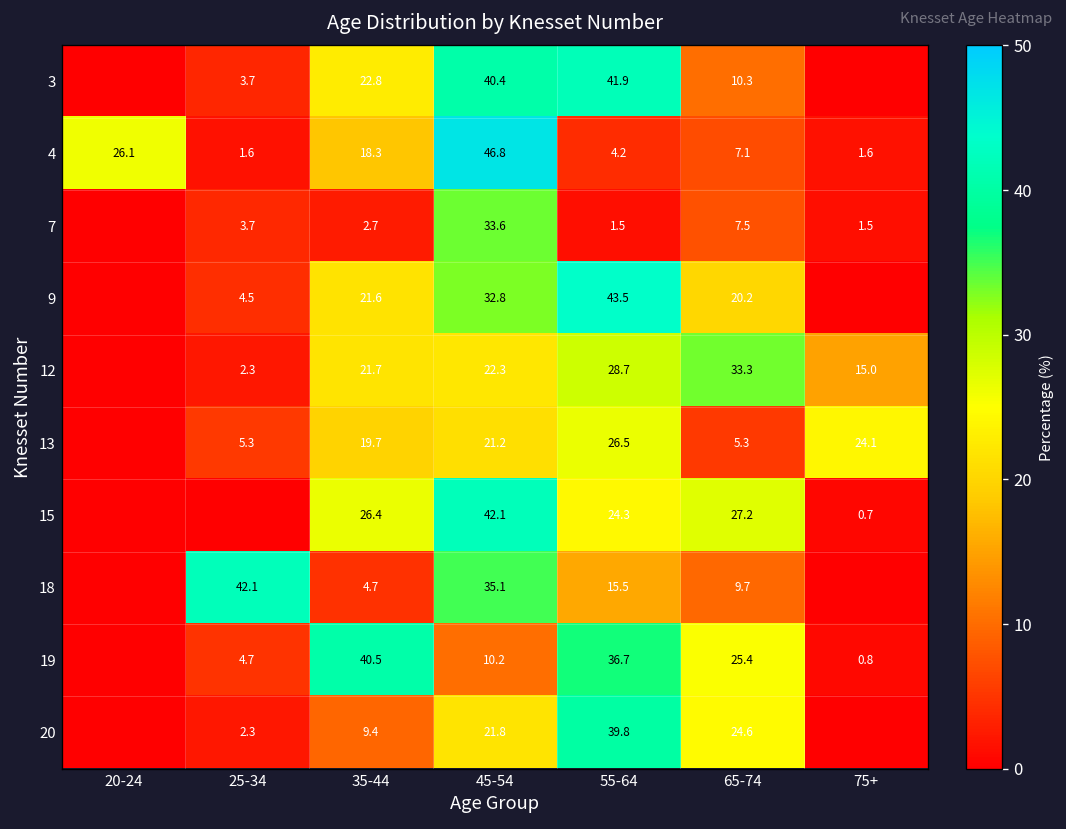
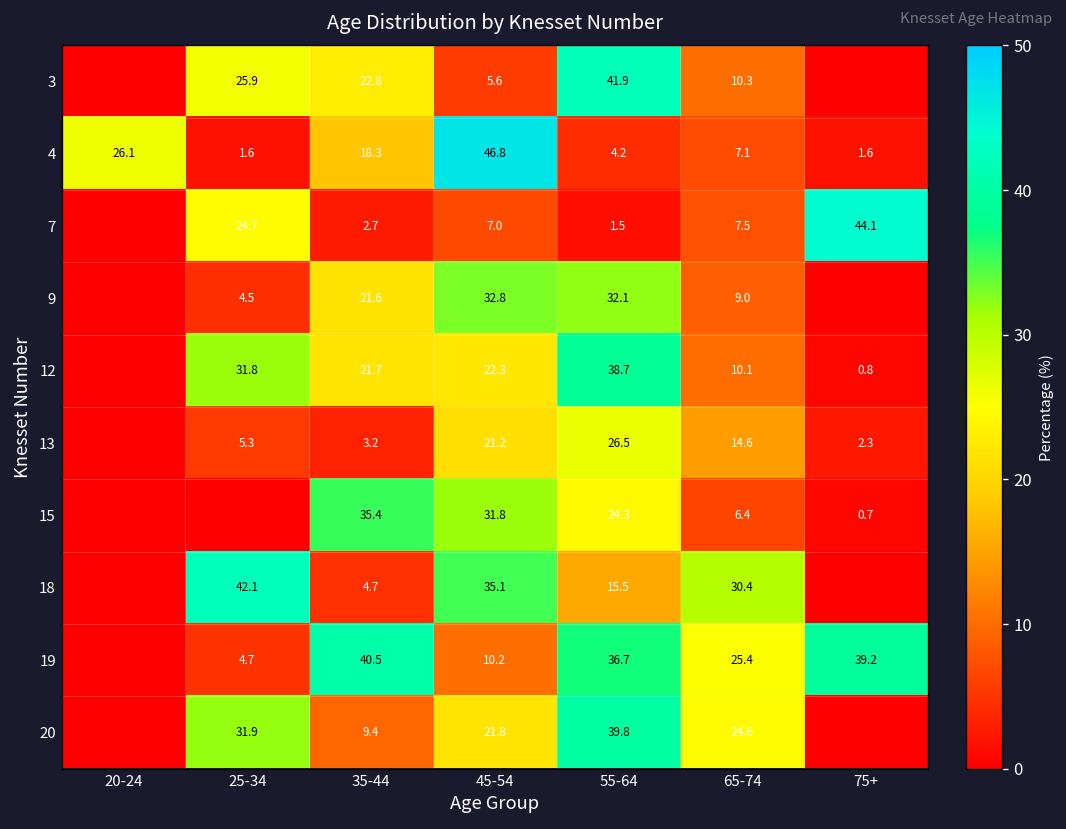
  {
    "3": {
-     "25-34": 3.7,
+     "25-34": 25.9,
      "35-44": 22.8,
-     "45-54": 40.4,
+     "45-54": 5.6,
      "55-64": 41.9,
      "65-74": 10.3
    },
    "4": {
      "20-24": 26.1,
      "25-34": 1.6,
      "35-44": 18.3,
      "45-54": 46.8,
      "55-64": 4.2,
      "65-74": 7.1,
      "75+": 1.6
    },
    "7": {
-     "25-34": 3.7,
+     "25-34": 24.7,
      "35-44": 2.7,
-     "45-54": 33.6,
+     "45-54": 7.0,
      "55-64": 1.5,
      "65-74": 7.5,
-     "75+": 1.5
+     "75+": 44.1
    },
    "9": {
      "25-34": 4.5,
      "35-44": 21.6,
      "45-54": 32.8,
-     "55-64": 43.5,
-     "65-74": 20.2
+     "55-64": 32.1,
+     "65-74": 9.0
    },
    "12": {
-     "25-34": 2.3,
+     "25-34": 31.8,
      "35-44": 21.7,
      "45-54": 22.3,
-     "55-64": 28.7,
-     "65-74": 33.3,
-     "75+": 15.0
+     "55-64": 38.7,
+     "65-74": 10.1,
+     "75+": 0.8
    },
    "13": {
      "25-34": 5.3,
-     "35-44": 19.7,
+     "35-44": 3.2,
      "45-54": 21.2,
      "55-64": 26.5,
-     "65-74": 5.3,
-     "75+": 24.1
+     "65-74": 14.6,
+     "75+": 2.3
    },
    "15": {
-     "35-44": 26.4,
-     "45-54": 42.1,
+     "35-44": 35.4,
+     "45-54": 31.8,
      "55-64": 24.3,
-     "65-74": 27.2,
+     "65-74": 6.4,
      "75+": 0.7
    },
    "18": {
      "25-34": 42.1,
      "35-44": 4.7,
      "45-54": 35.1,
      "55-64": 15.5,
-     "65-74": 9.7
+     "65-74": 30.4
    },
    "19": {
      "25-34": 4.7,
      "35-44": 40.5,
      "45-54": 10.2,
      "55-64": 36.7,
      "65-74": 25.4,
-     "75+": 0.8
+     "75+": 39.2
    },
    "20": {
-     "25-34": 2.3,
+     "25-34": 31.9,
      "35-44": 9.4,
      "45-54": 21.8,
      "55-64": 39.8,
      "65-74": 24.6
    }
  }
